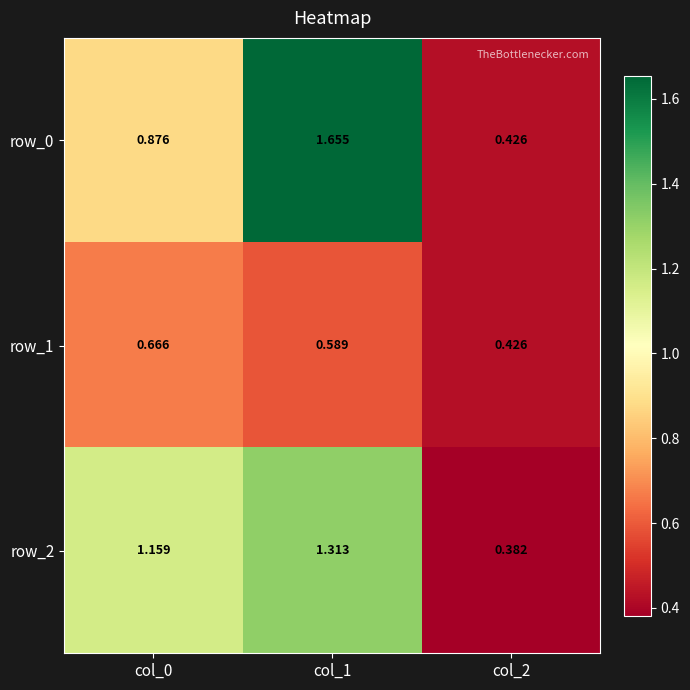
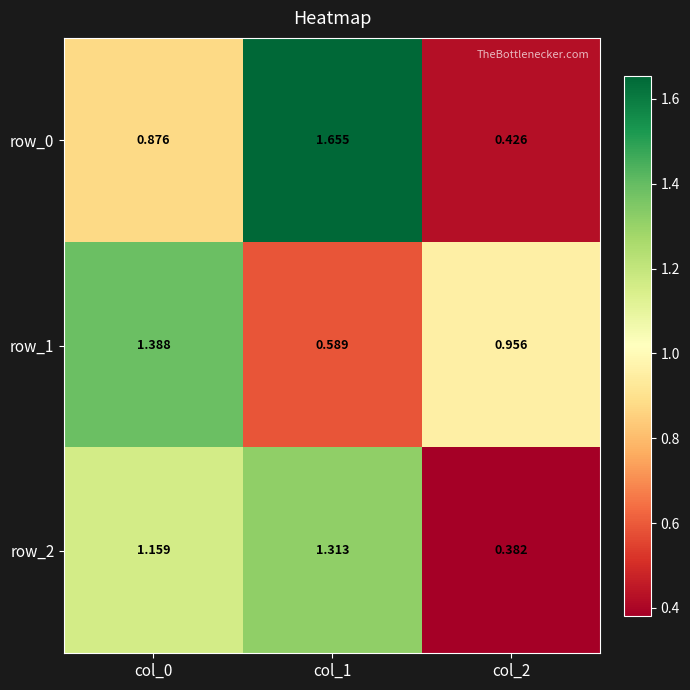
  {
    "row_0": {
      "col_0": 0.876,
      "col_1": 1.655
    },
    "row_1": {
-     "col_0": 0.666,
+     "col_0": 1.388,
      "col_1": 0.589,
-     "col_2": 0.426
+     "col_2": 0.956
    },
    "row_2": {
      "col_0": 1.159,
      "col_1": 1.313,
      "col_2": 0.382
    }
  }
